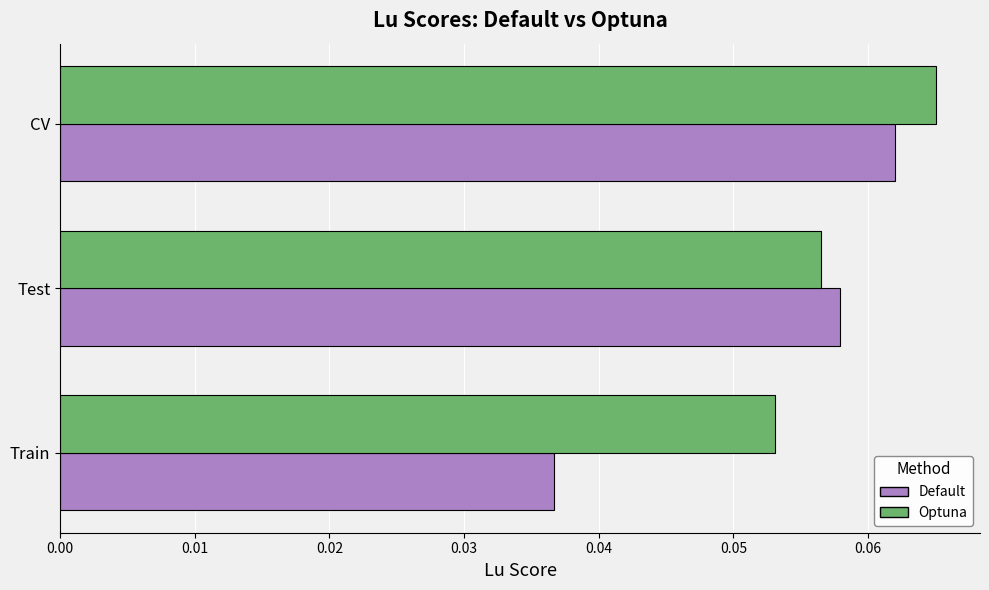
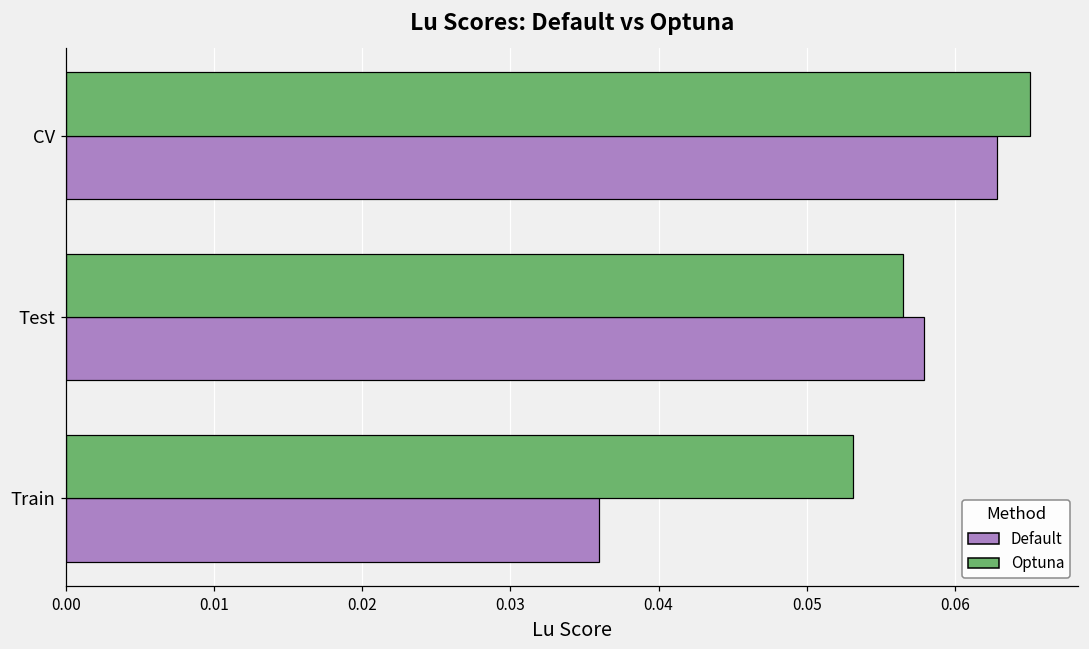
  {
    "Default": {
-     "CV": 0.0620,
+     "CV": 0.0628,
      "Test": 0.0580,
-     "Train": 0.0367
+     "Train": 0.0360
    },
    "Optuna": {
      "CV": 0.0651,
      "Test": 0.0565,
      "Train": 0.0531
    }
  }
